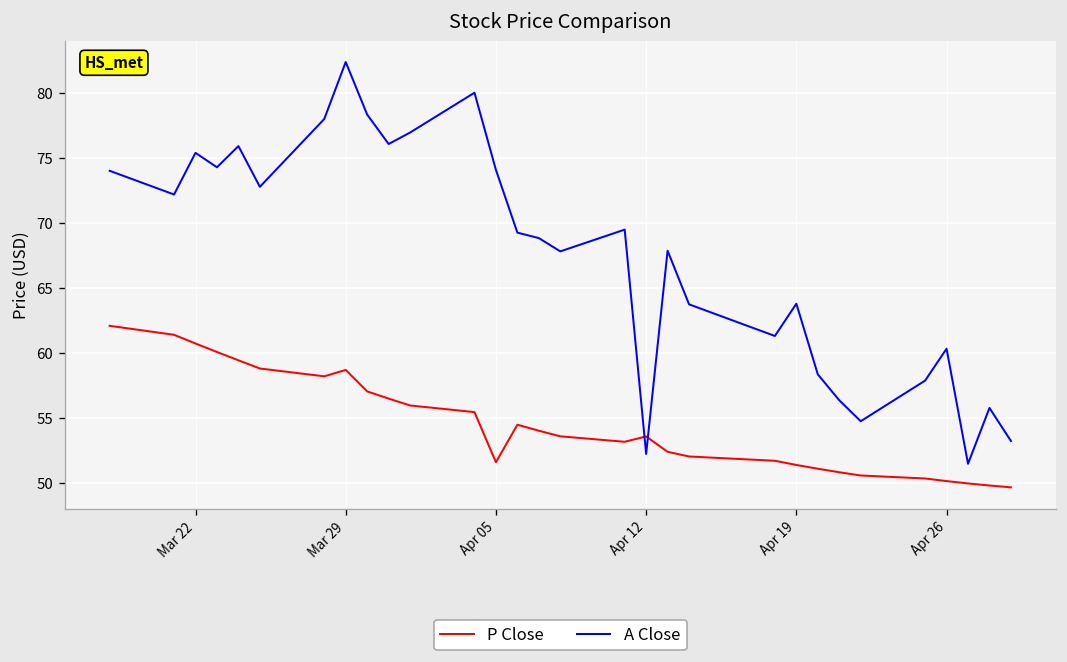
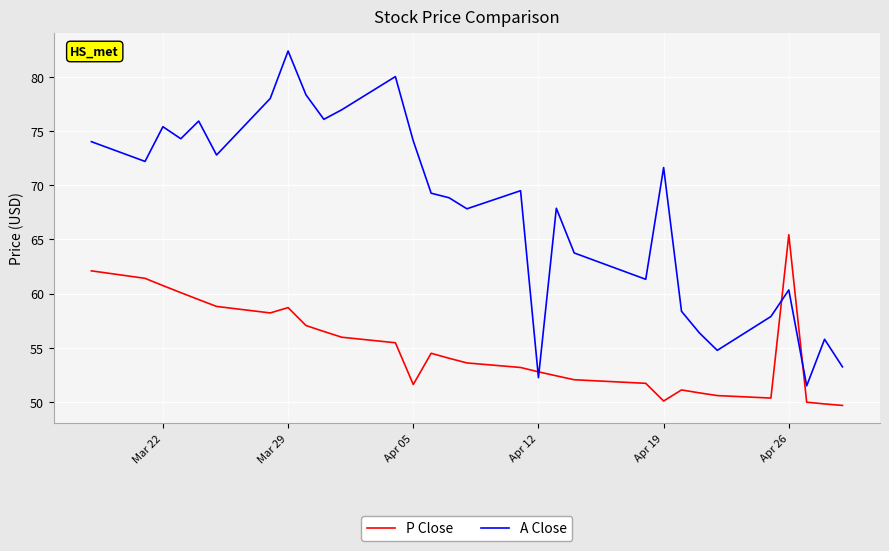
  {
    "P Close": {
      "Mar 22": 60.7,
      "Mar 29": 58.7,
      "Apr 05": 51.6,
-     "Apr 12": 53.6,
-     "Apr 19": 51.4,
-     "Apr 26": 50.2
+     "Apr 12": 52.8,
+     "Apr 19": 50.1,
+     "Apr 26": 65.4
    },
    "A Close": {
      "Mar 22": 75.4,
      "Mar 29": 82.4,
      "Apr 05": 74.1,
      "Apr 12": 52.3,
-     "Apr 19": 63.8,
+     "Apr 19": 71.6,
      "Apr 26": 60.3
    }
  }
